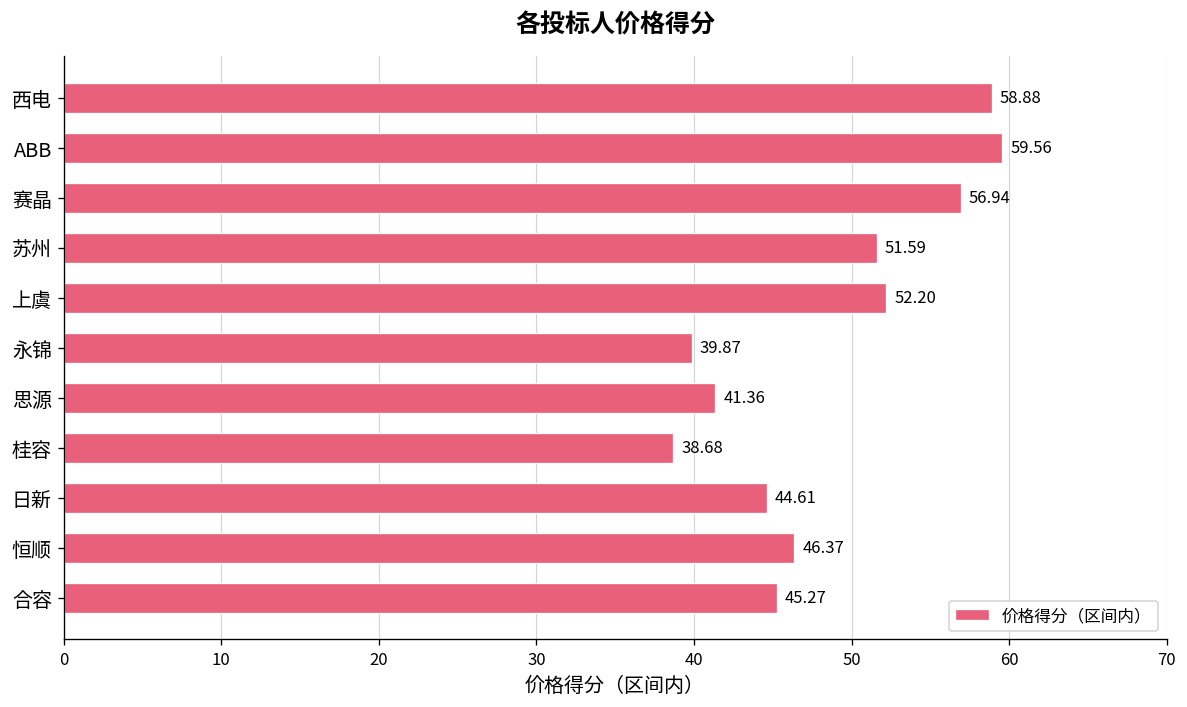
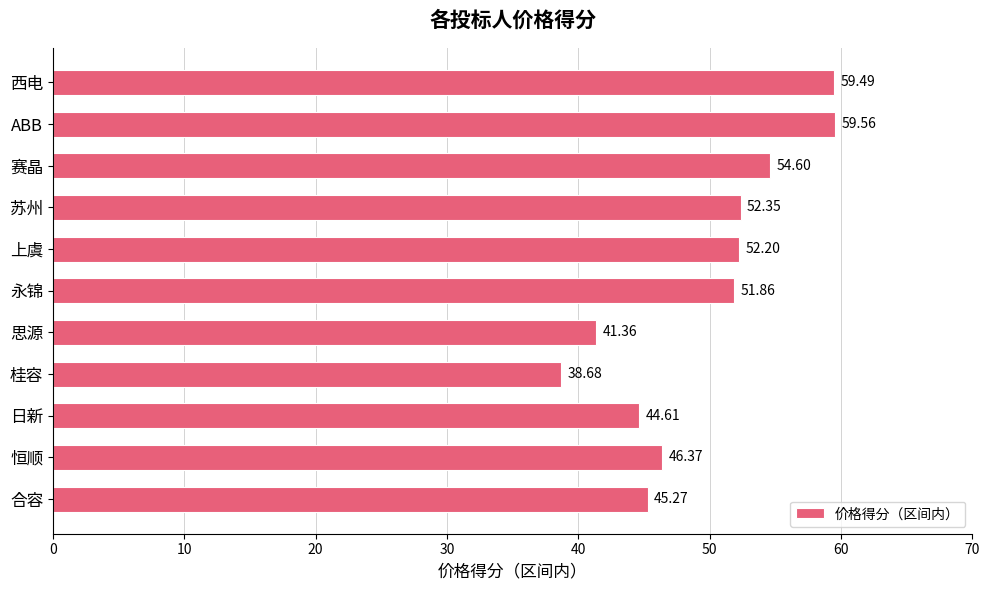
  {
-   "西电": 58.88,
+   "西电": 59.49,
    "ABB": 59.56,
-   "赛晶": 56.94,
-   "苏州": 51.59,
+   "赛晶": 54.60,
+   "苏州": 52.35,
    "上虞": 52.20,
-   "永锦": 39.87,
+   "永锦": 51.86,
    "思源": 41.36,
    "桂容": 38.68,
    "日新": 44.61,
    "恒顺": 46.37,
    "合容": 45.27
  }
